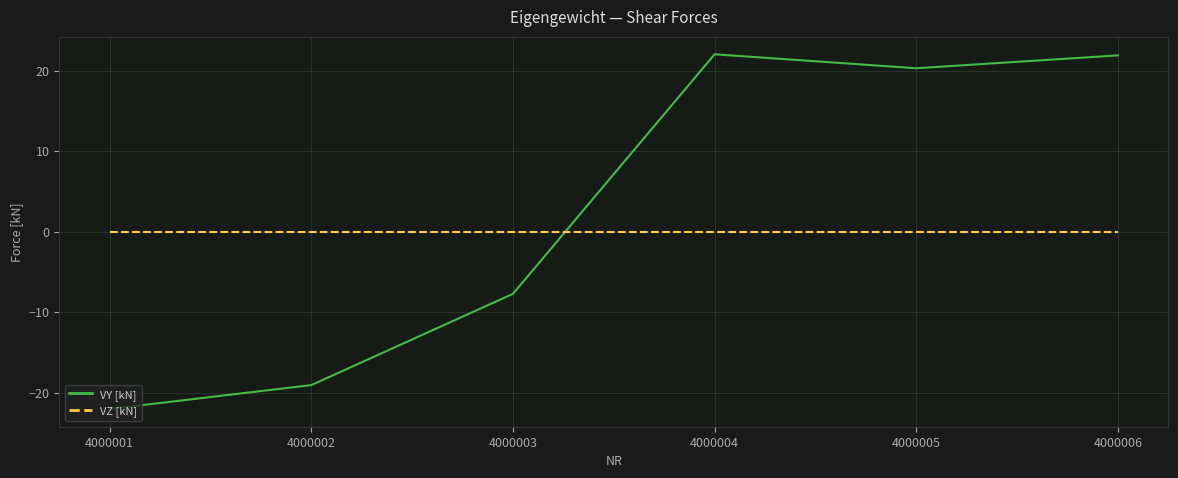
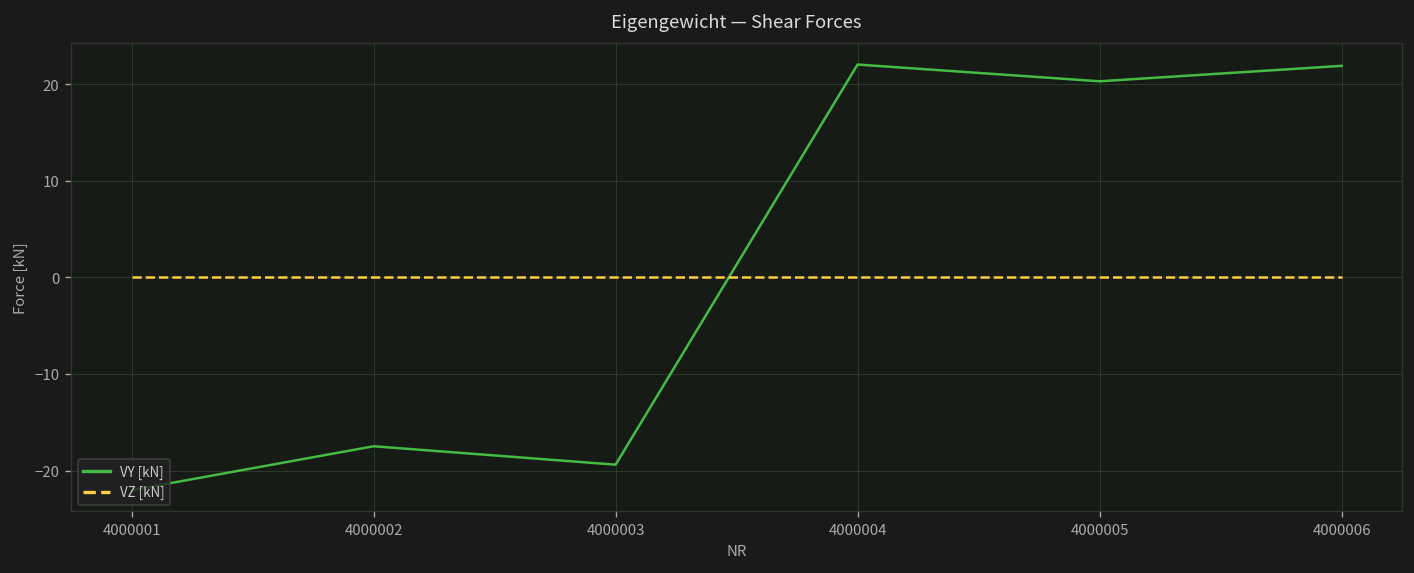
  {
    "VY [kN]": {
-     "4000002": -19,
-     "4000003": -8,
+     "4000002": -17,
+     "4000003": -19,
      "4000004": 22,
      "4000005": 20,
      "4000006": 22
    },
    "VZ [kN]": {
      "4000001": 0,
      "4000002": 0,
      "4000003": 0,
      "4000004": 0,
      "4000005": 0,
      "4000006": 0
    }
  }
